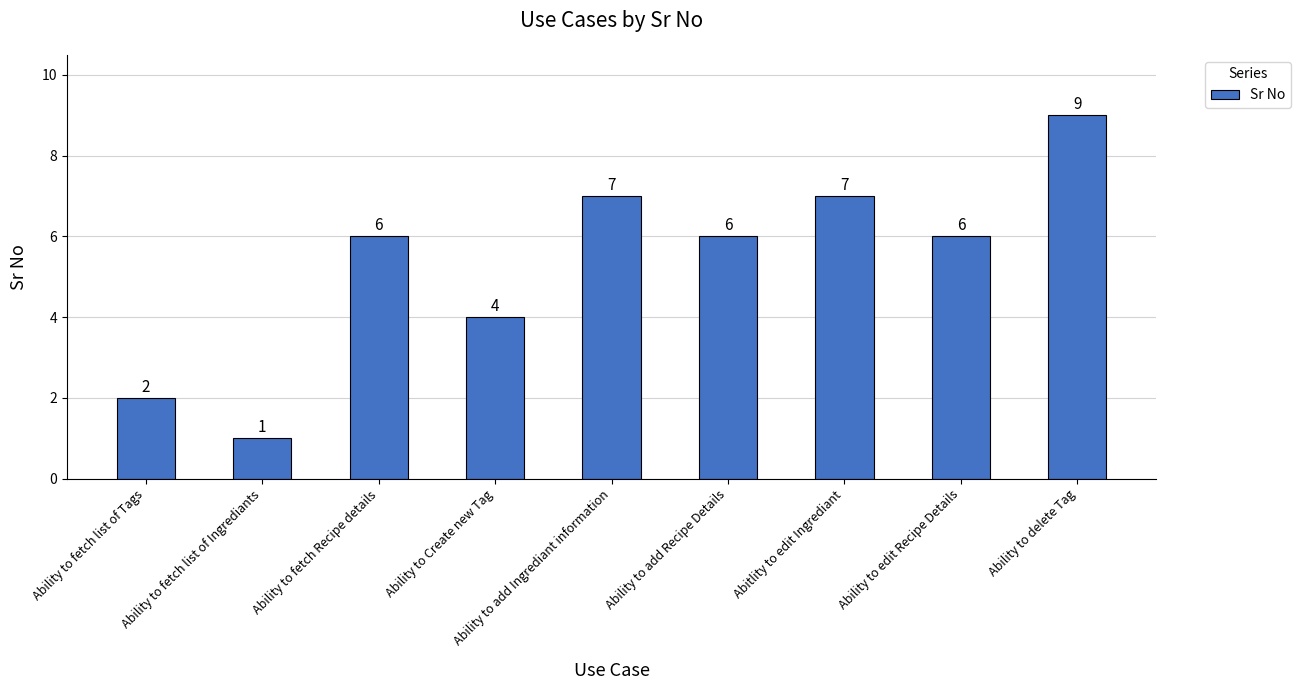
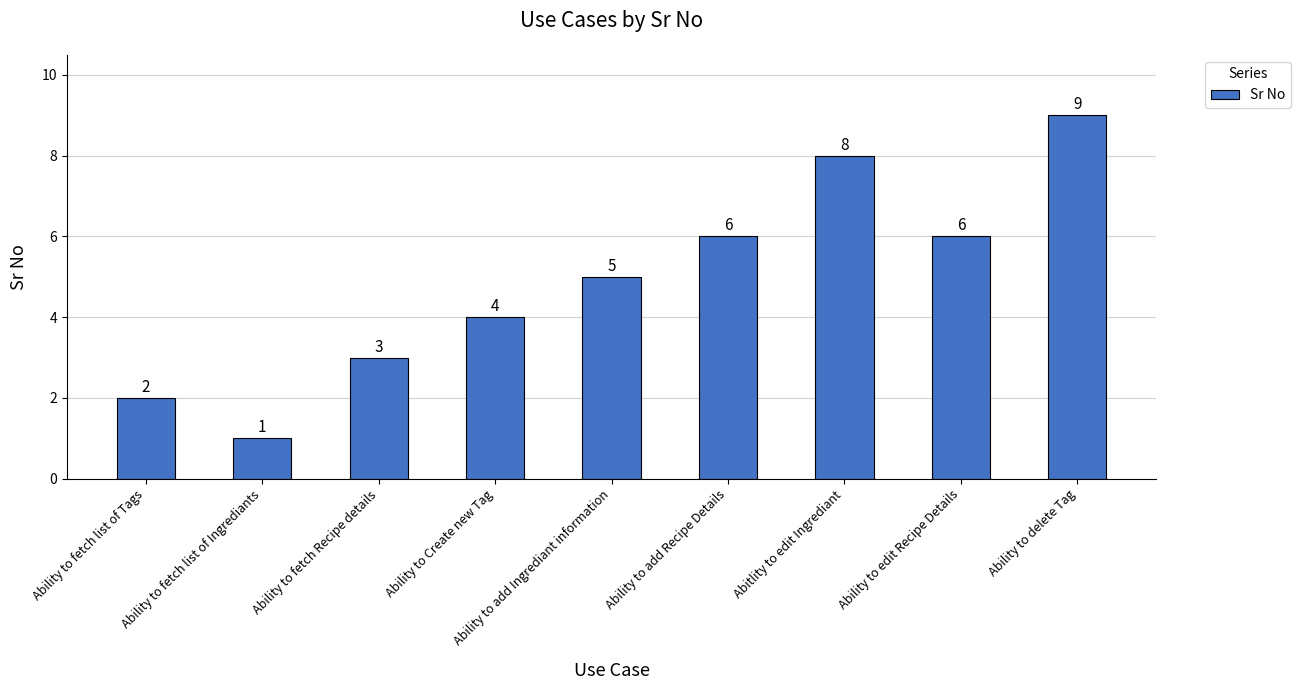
  {
    "Ability to fetch list of Tags": 2,
    "Ability to fetch list of Ingrediants": 1,
-   "Ability to fetch Recipe details": 6,
+   "Ability to fetch Recipe details": 3,
    "Ability to Create new Tag": 4,
-   "Ability to add Ingrediant information": 7,
+   "Ability to add Ingrediant information": 5,
    "Ability to add Recipe Details": 6,
-   "Abitlity to edit Ingrediant": 7,
+   "Abitlity to edit Ingrediant": 8,
    "Ability to edit Recipe Details": 6,
    "Ability to delete Tag": 9
  }
